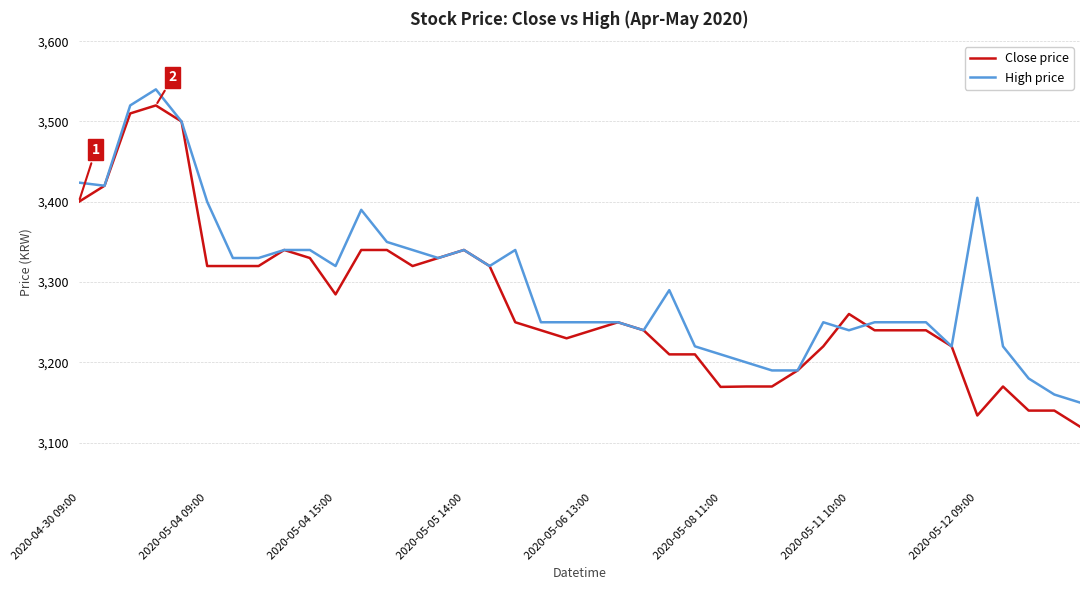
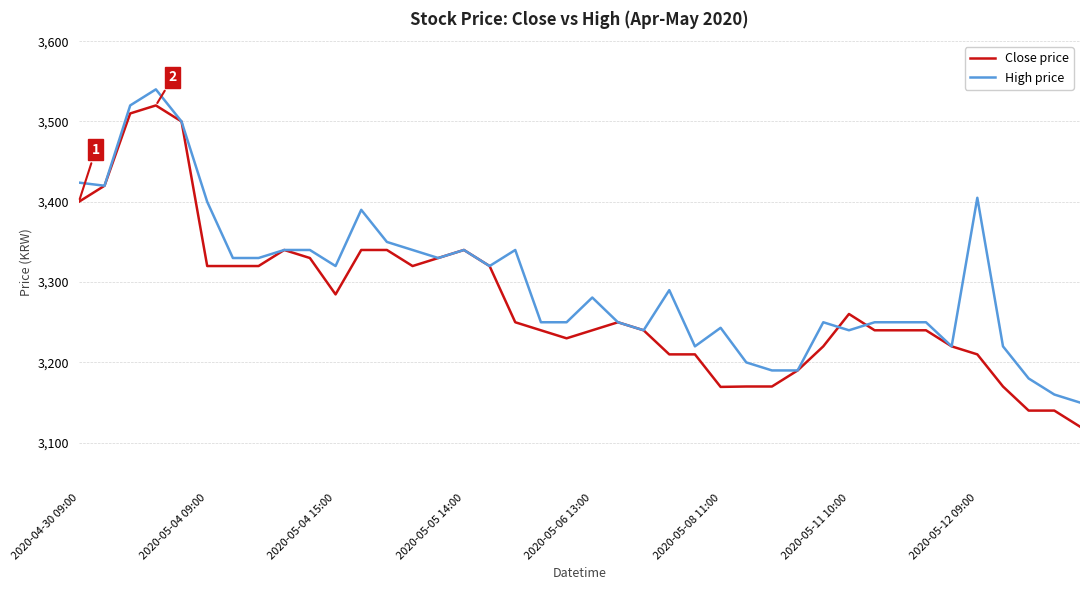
  {
    "Close price": {
      "2020-04-30 09:00": "3,400",
      "2020-05-04 09:00": "3,320",
      "2020-05-04 15:00": "3,280",
      "2020-05-06 13:00": "3,240",
      "2020-05-08 11:00": "3,170",
      "2020-05-11 10:00": "3,260",
-     "2020-05-12 09:00": "3,130"
+     "2020-05-12 09:00": "3,210"
    },
    "High price": {
      "2020-04-30 09:00": "3,420",
      "2020-05-04 09:00": "3,400",
      "2020-05-04 15:00": "3,320",
-     "2020-05-06 13:00": "3,250",
-     "2020-05-08 11:00": "3,210",
+     "2020-05-06 13:00": "3,280",
+     "2020-05-08 11:00": "3,240",
      "2020-05-11 10:00": "3,240",
      "2020-05-12 09:00": "3,410"
    }
  }
